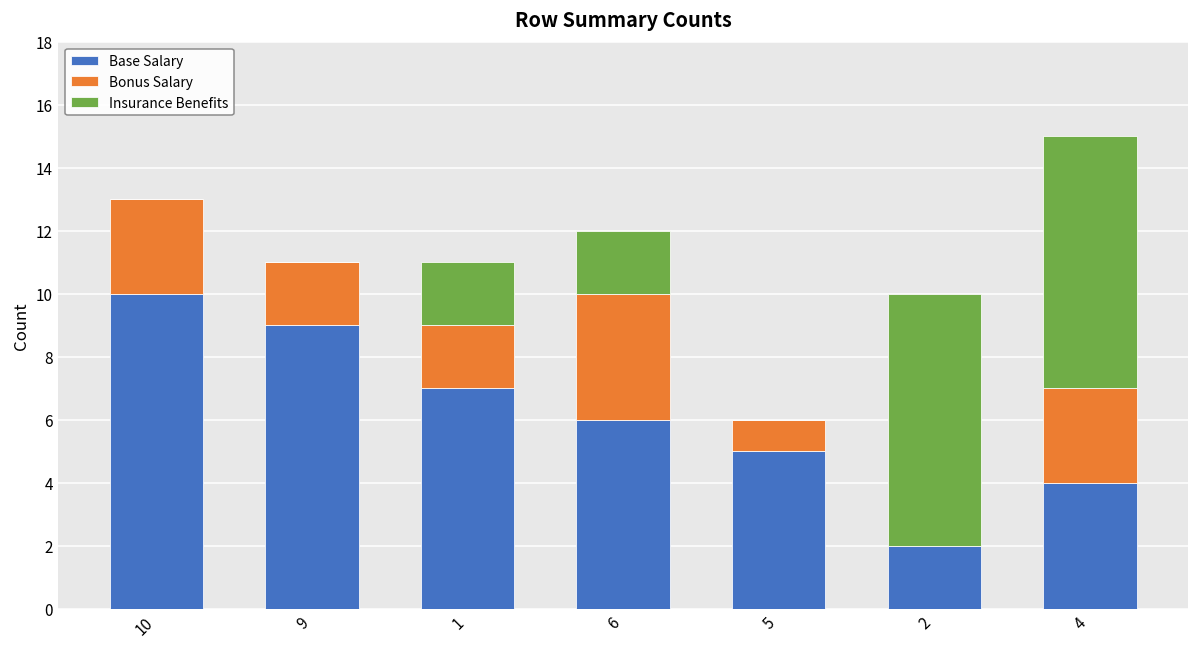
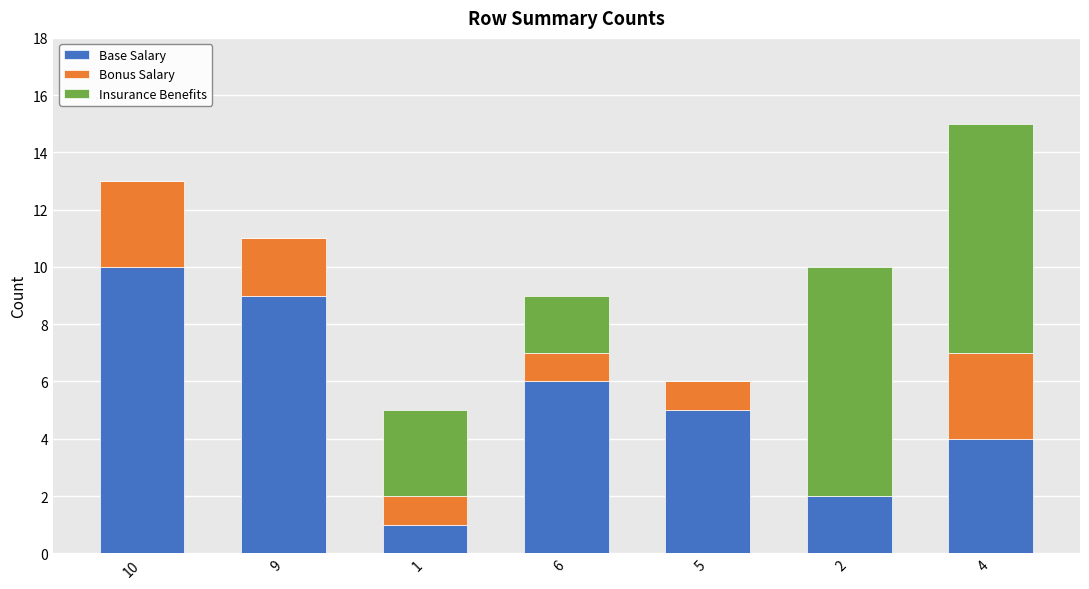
  {
    "Base Salary": {
      "10": 10,
      "9": 9,
-     "1": 7,
+     "1": 1,
      "6": 6,
      "5": 5,
      "2": 2,
      "4": 4
    },
    "Bonus Salary": {
      "10": 3,
      "9": 2,
-     "1": 2,
-     "6": 4,
+     "1": 1,
+     "6": 1,
      "5": 1,
      "2": 0,
      "4": 3
    },
    "Insurance Benefits": {
      "10": 0,
      "9": 0,
-     "1": 2,
+     "1": 3,
      "6": 2,
      "5": 0,
      "2": 8,
      "4": 8
    }
  }
